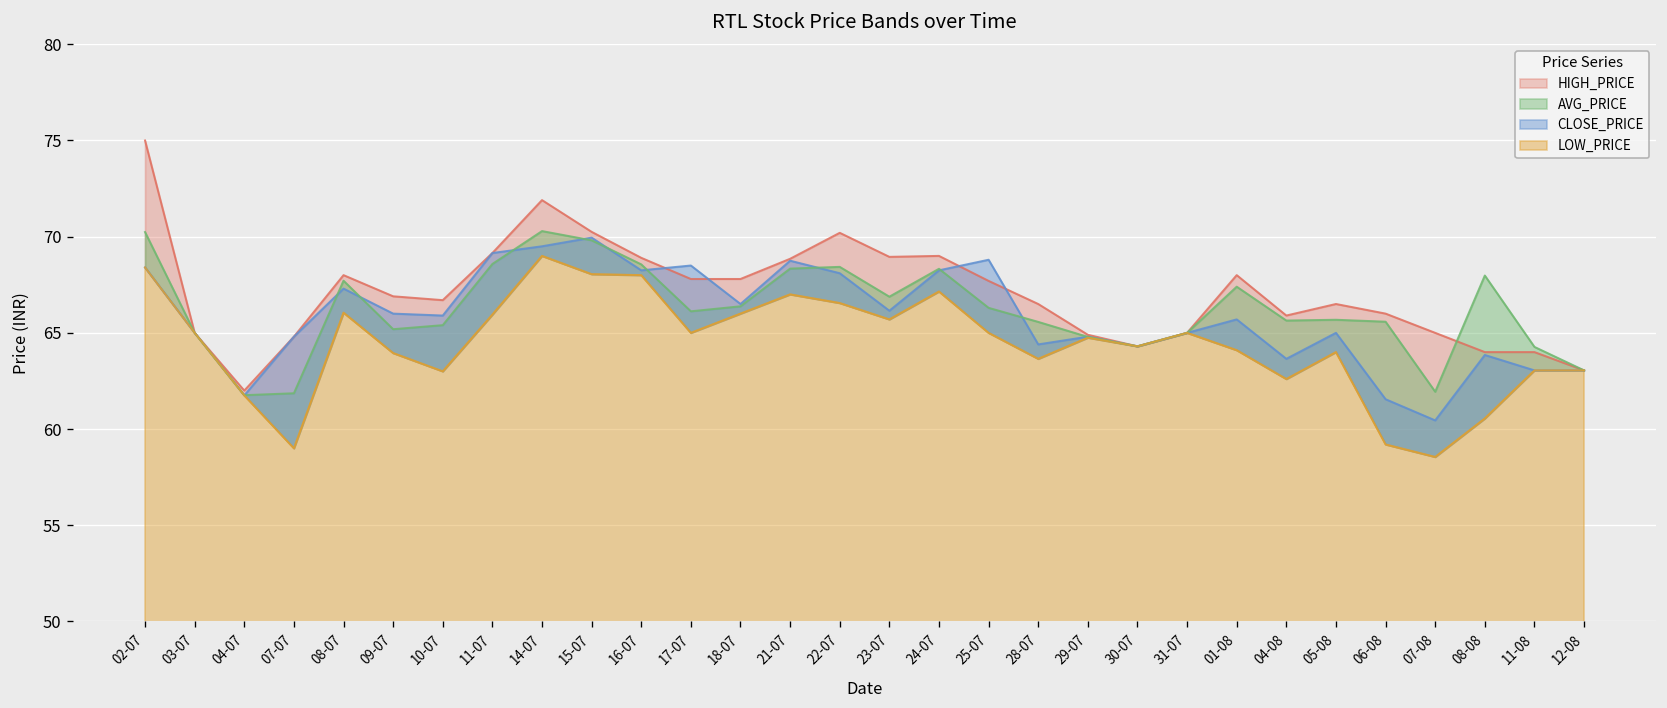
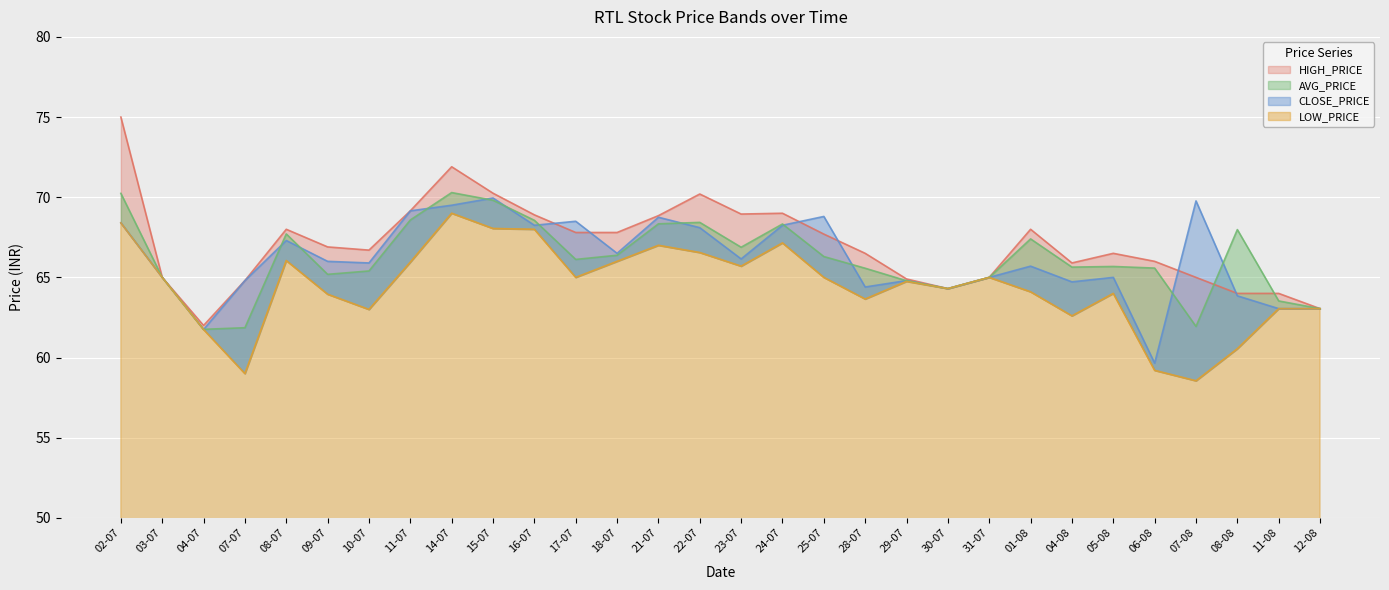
  {
    "CLOSE_PRICE": {
      "08-07": 67.3,
      "09-07": 66.0,
      "10-07": 65.9,
      "14-07": 69.5,
      "16-07": 68.3,
      "17-07": 68.5,
      "22-07": 68.1,
      "23-07": 66.2,
      "25-07": 68.8,
      "28-07": 64.4,
      "01-08": 65.7,
-     "04-08": 63.7,
+     "04-08": 64.7,
      "05-08": 65.0,
-     "06-08": 61.6,
-     "07-08": 60.5
+     "06-08": 59.7,
+     "07-08": 69.8
    },
    "AVG_PRICE": {
      "02-07": 70.2,
      "07-07": 61.9,
      "08-07": 67.7,
      "09-07": 65.2,
      "10-07": 65.4,
      "11-07": 68.6,
      "14-07": 70.3,
      "16-07": 68.6,
      "17-07": 66.1,
      "21-07": 68.3,
      "22-07": 68.4,
      "23-07": 66.9,
      "25-07": 66.3,
      "28-07": 65.6,
      "01-08": 67.4,
      "04-08": 65.6,
      "05-08": 65.7,
      "06-08": 65.6,
      "07-08": 61.9,
      "08-08": 68.0,
-     "11-08": 64.3
+     "11-08": 63.5
    }
  }
